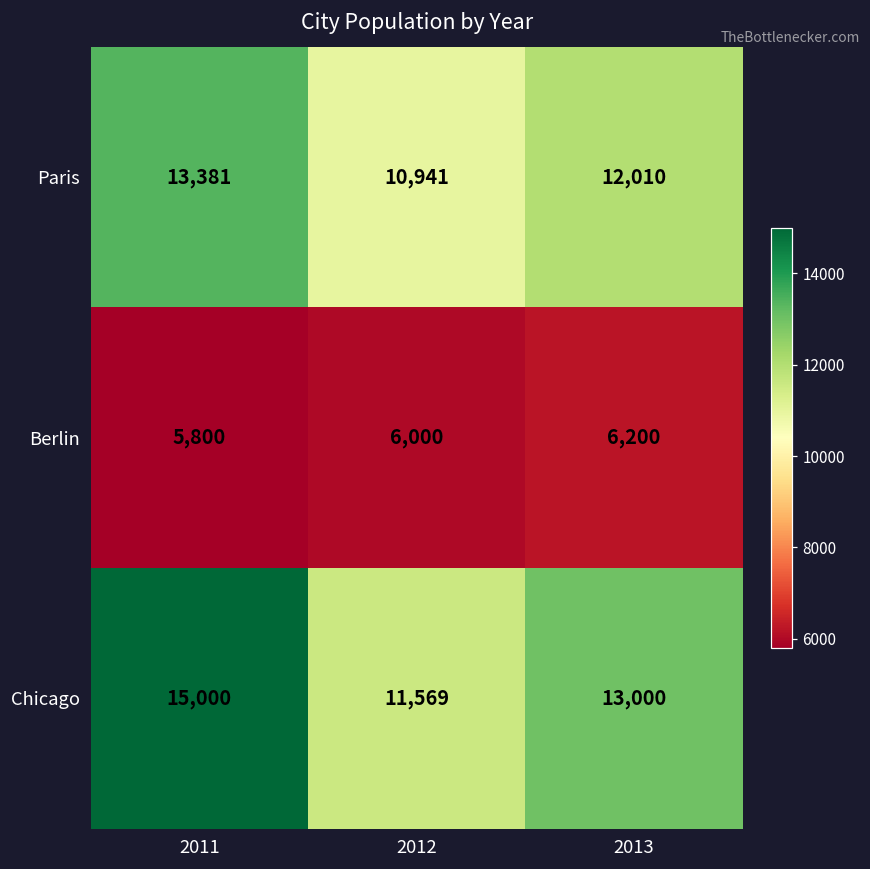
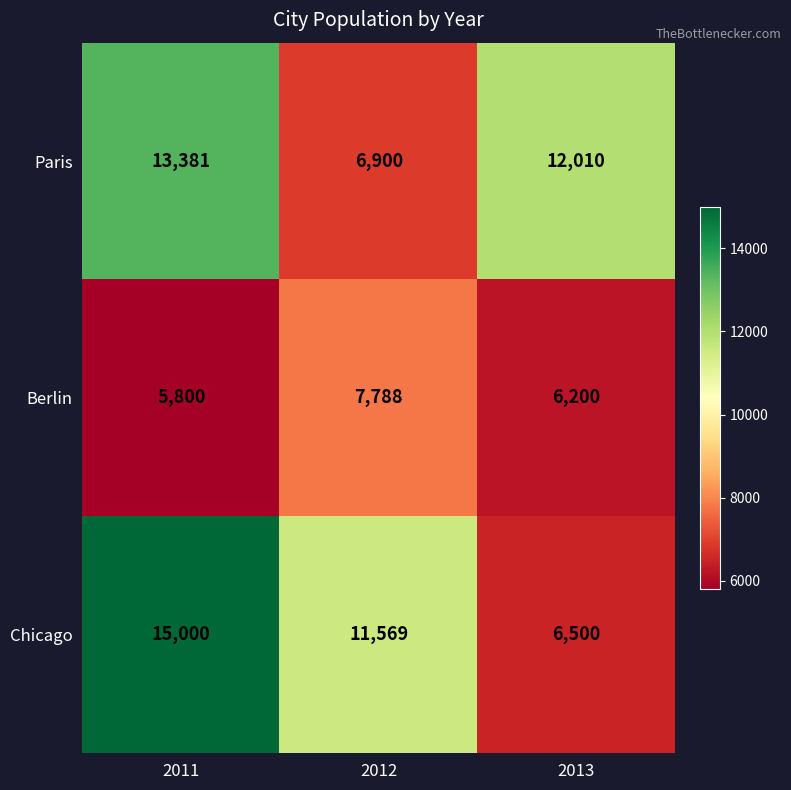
  {
    "Paris": {
      "2011": "13,381",
-     "2012": "10,941",
+     "2012": "6,900",
      "2013": "12,010"
    },
    "Berlin": {
      "2011": "5,800",
-     "2012": "6,000",
+     "2012": "7,788",
      "2013": "6,200"
    },
    "Chicago": {
      "2011": "15,000",
      "2012": "11,569",
-     "2013": "13,000"
+     "2013": "6,500"
    }
  }
